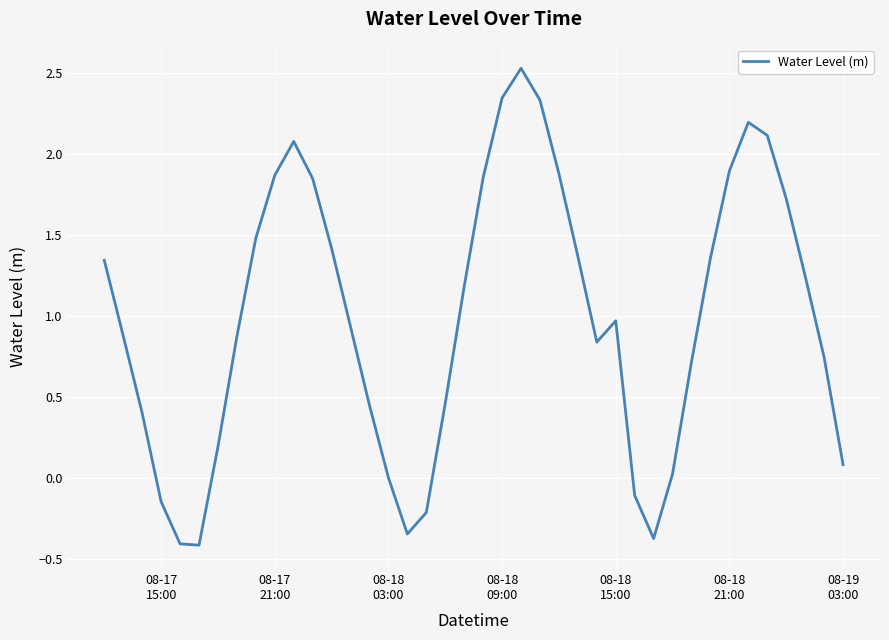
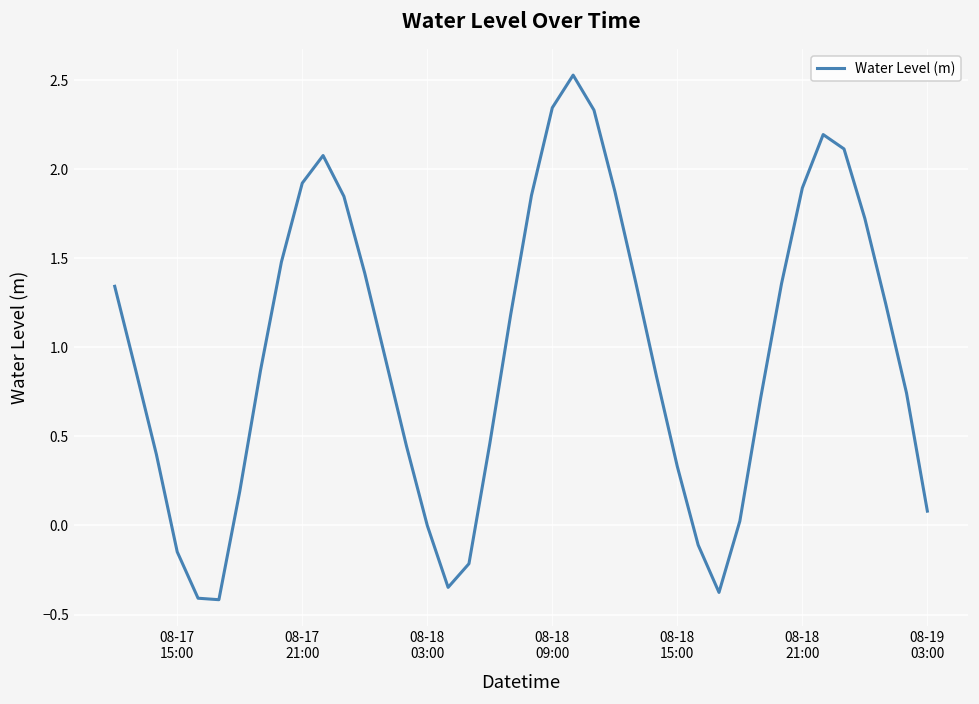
  {
    "08-17 15:00": -0.15,
-   "08-17 21:00": 1.87,
+   "08-17 21:00": 1.92,
    "08-18 03:00": 0.00,
    "08-18 09:00": 2.34,
-   "08-18 15:00": 0.97,
+   "08-18 15:00": 0.33,
    "08-18 21:00": 1.89,
    "08-19 03:00": 0.08
  }
